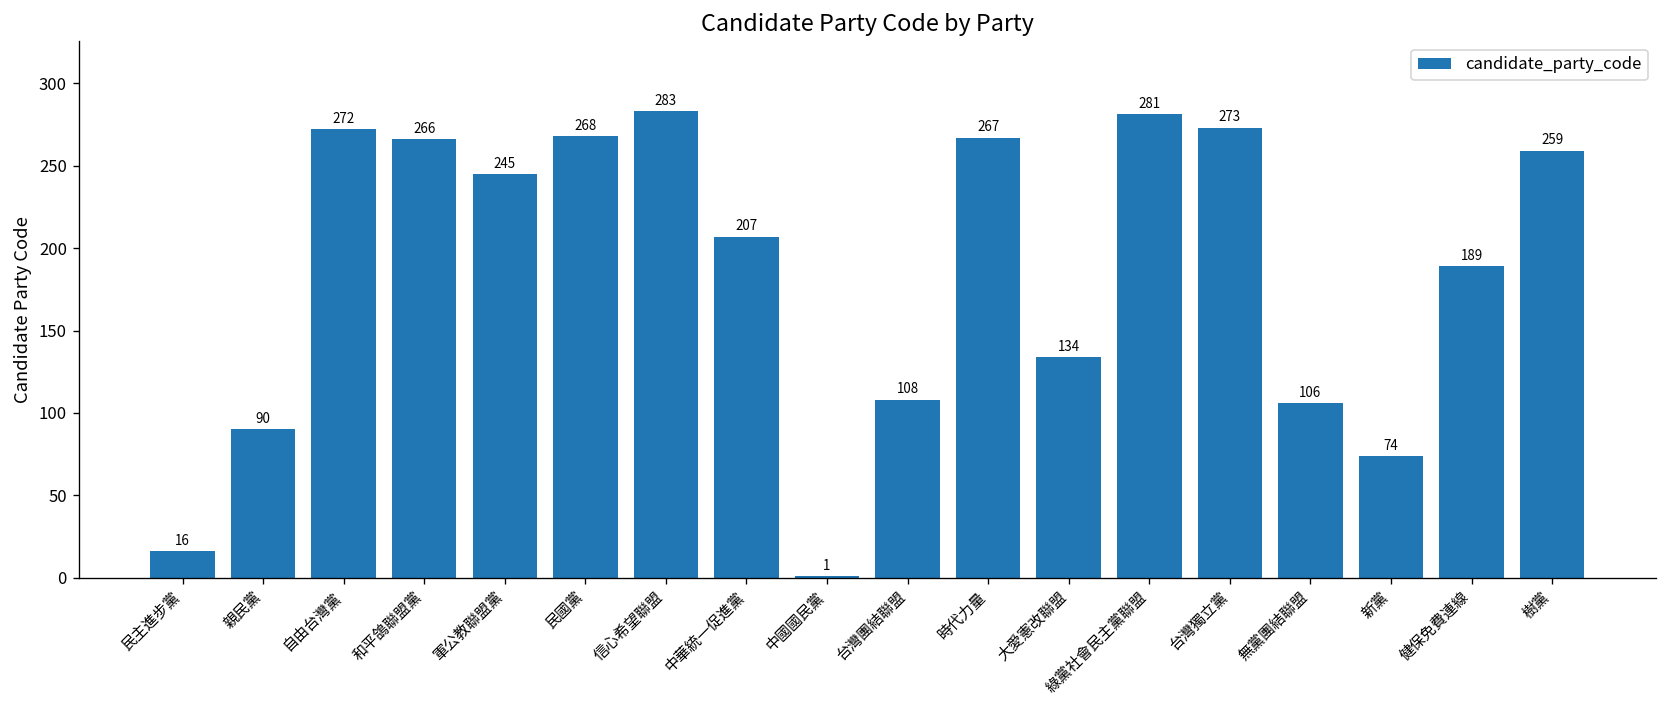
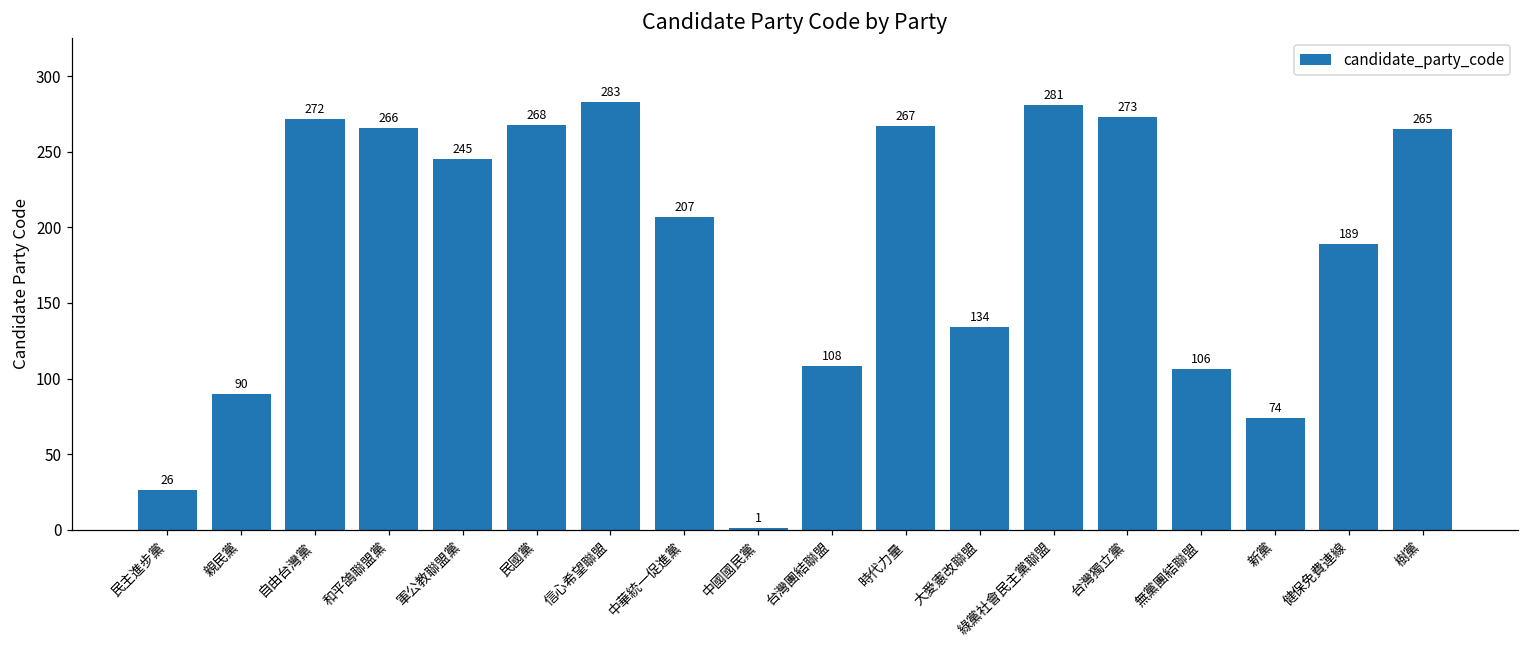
  {
-   "民主進步黨": 16,
+   "民主進步黨": 26,
    "親民黨": 90,
    "自由台灣黨": 272,
    "和平鴿聯盟黨": 266,
    "軍公教聯盟黨": 245,
    "民國黨": 268,
    "信心希望聯盟": 283,
    "中華統一促進黨": 207,
    "中國國民黨": 1,
    "台灣團結聯盟": 108,
    "時代力量": 267,
    "大愛憲改聯盟": 134,
    "綠黨社會民主黨聯盟": 281,
    "台灣獨立黨": 273,
    "無黨團結聯盟": 106,
    "新黨": 74,
    "健保免費連線": 189,
-   "樹黨": 259
+   "樹黨": 265
  }
